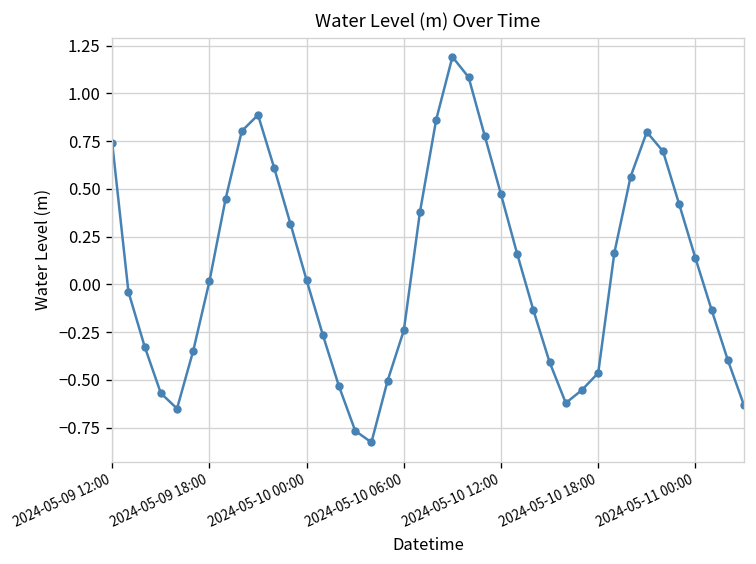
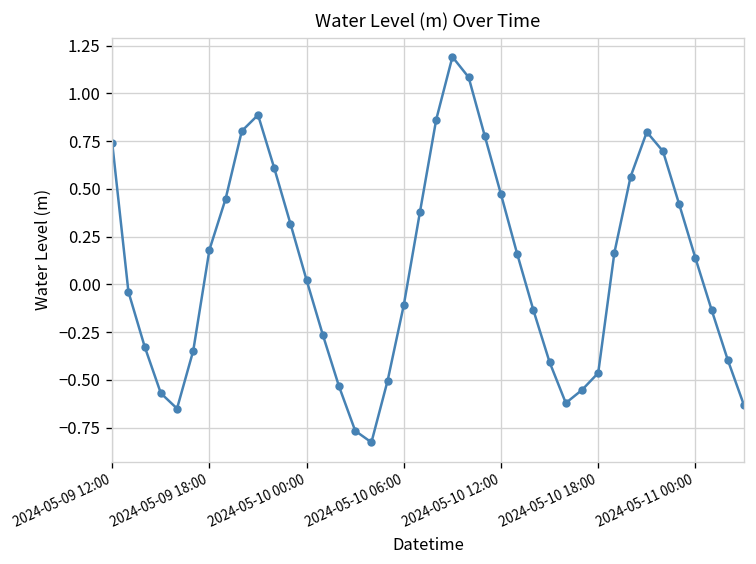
  {
    "2024-05-09 12:00": 0.74,
-   "2024-05-09 18:00": 0.02,
+   "2024-05-09 18:00": 0.18,
    "2024-05-10 00:00": 0.02,
-   "2024-05-10 06:00": -0.24,
+   "2024-05-10 06:00": -0.11,
    "2024-05-10 12:00": 0.47,
    "2024-05-10 18:00": -0.46,
    "2024-05-11 00:00": 0.14
  }
